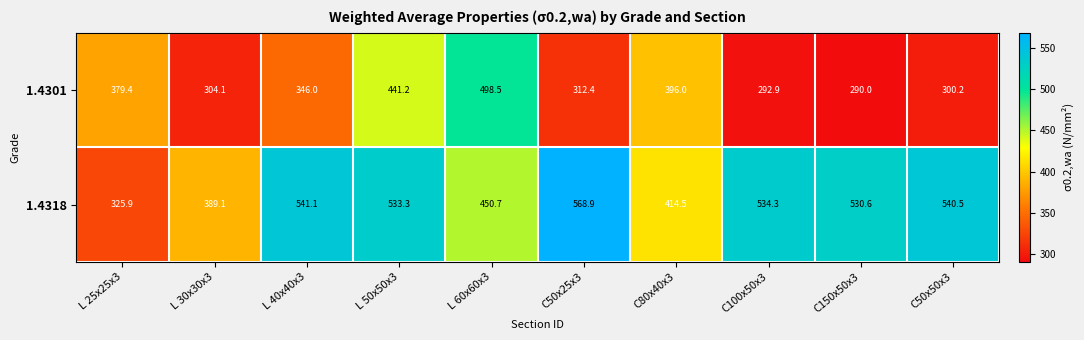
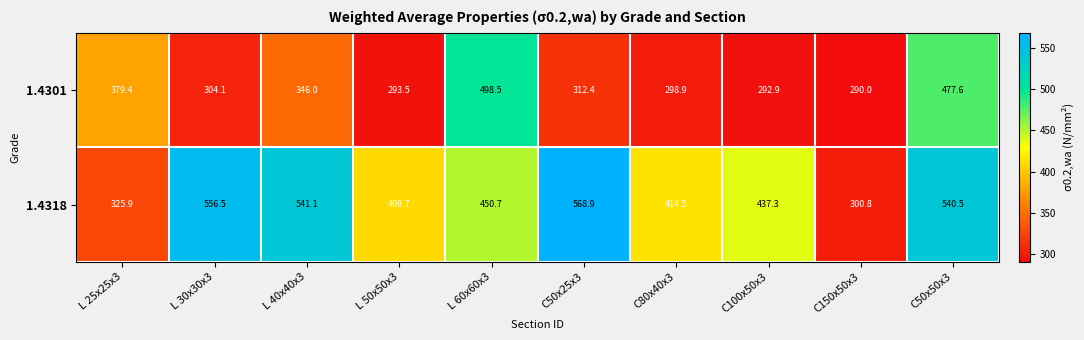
  {
    "1.4301": {
      "L 25x25x3": 379.4,
      "L 30x30x3": 304.1,
      "L 40x40x3": 346.0,
-     "L 50x50x3": 441.2,
+     "L 50x50x3": 293.5,
      "L 60x60x3": 498.5,
      "C50x25x3": 312.4,
-     "C80x40x3": 396.0,
+     "C80x40x3": 298.9,
      "C100x50x3": 292.9,
      "C150x50x3": 290.0,
-     "C50x50x3": 300.2
+     "C50x50x3": 477.6
    },
    "1.4318": {
      "L 25x25x3": 325.9,
-     "L 30x30x3": 389.1,
+     "L 30x30x3": 556.5,
      "L 40x40x3": 541.1,
-     "L 50x50x3": 533.3,
+     "L 50x50x3": 409.7,
      "L 60x60x3": 450.7,
      "C50x25x3": 568.9,
      "C80x40x3": 414.5,
-     "C100x50x3": 534.3,
-     "C150x50x3": 530.6,
+     "C100x50x3": 437.3,
+     "C150x50x3": 300.8,
      "C50x50x3": 540.5
    }
  }
